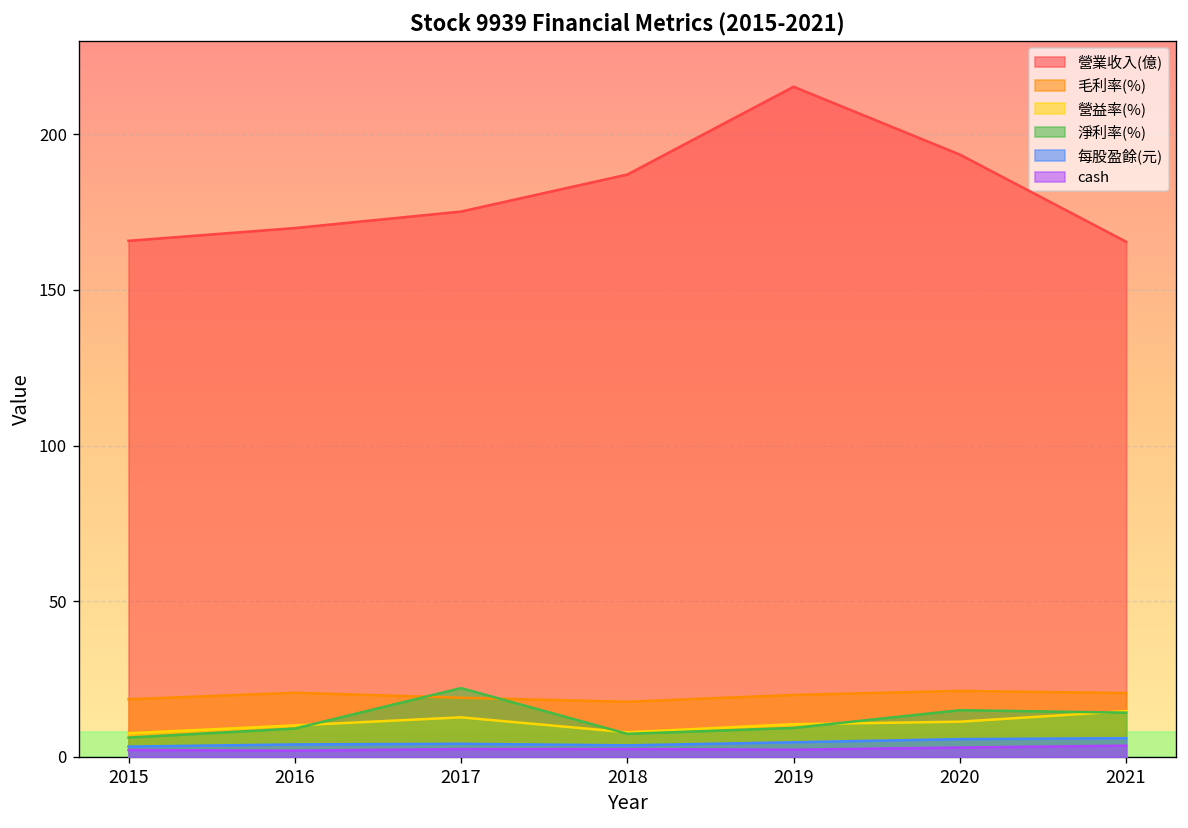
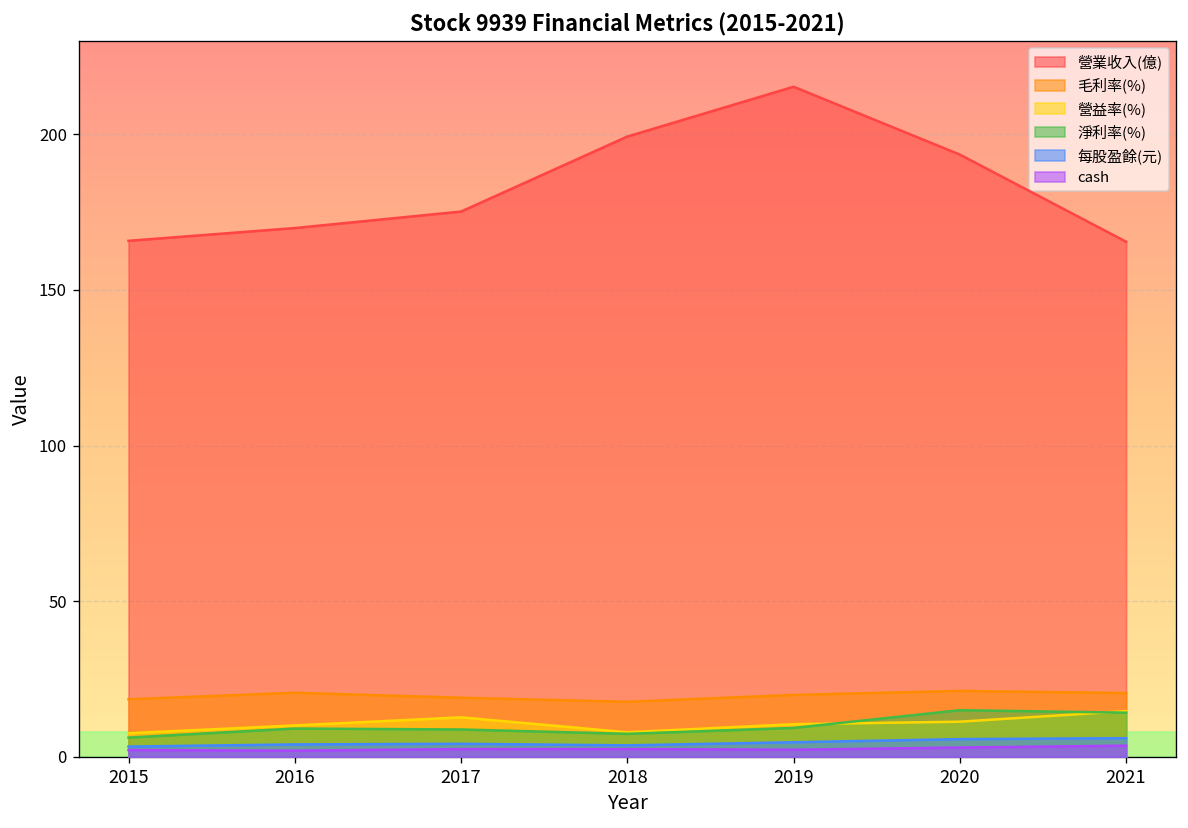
  {
    "營業收入(億)": {
      "2015": 166,
      "2016": 170,
      "2017": 175,
-     "2018": 187,
+     "2018": 199,
      "2019": 215,
      "2020": 194,
      "2021": 166
    },
    "毛利率(%)": {
      "2015": 19,
      "2016": 21,
      "2017": 19,
      "2018": 18,
      "2019": 20,
      "2020": 21,
      "2021": 21
    },
    "營益率(%)": {
      "2016": 10,
      "2017": 13,
      "2019": 11,
      "2020": 11
    },
    "淨利率(%)": {
      "2016": 9,
-     "2017": 22,
+     "2017": 9,
      "2019": 9,
      "2020": 15
    }
  }
